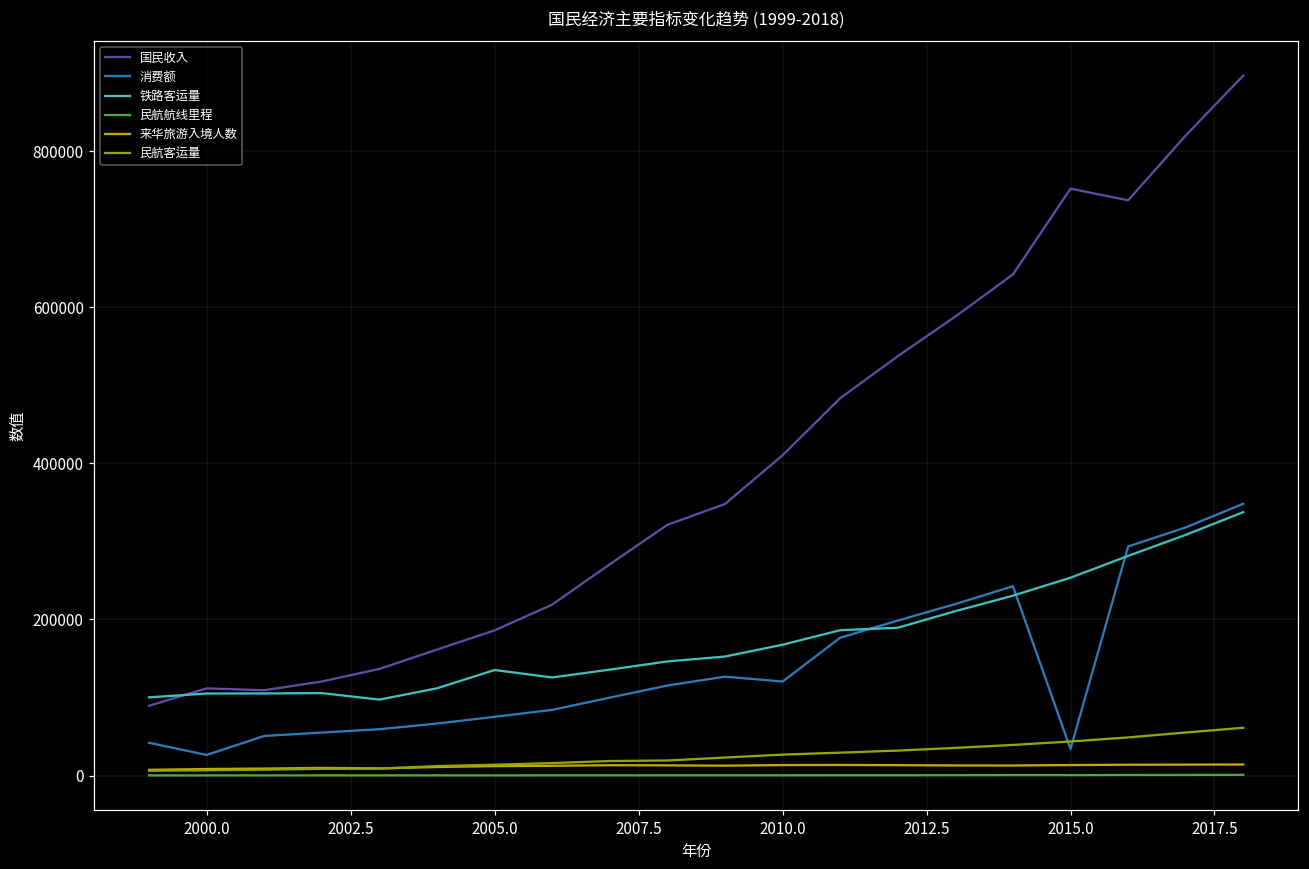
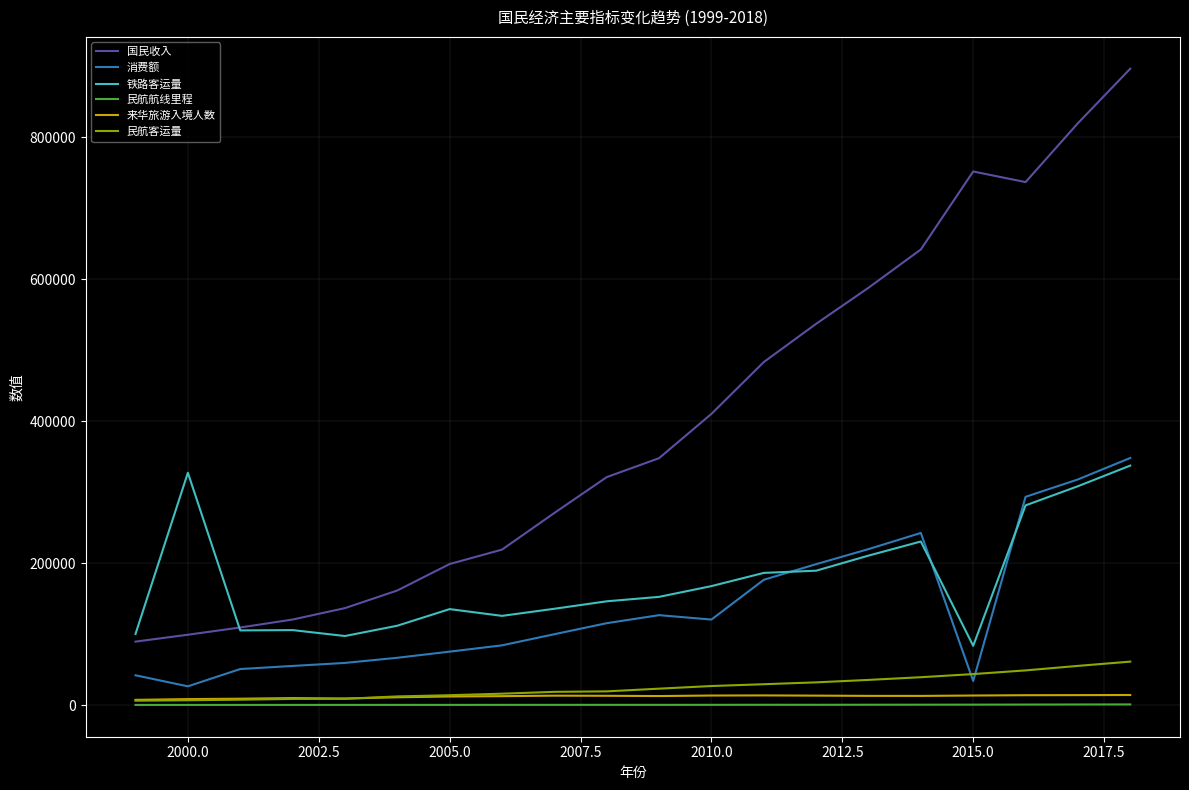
  {
    "国民收入": {
-     "2000.0": 110000,
-     "2005.0": 190000,
+     "2000.0": 100000,
+     "2005.0": 200000,
      "2010.0": 410000,
      "2015.0": 750000
    },
    "消费额": {
      "2000.0": 30000,
      "2005.0": 80000,
      "2010.0": 120000,
      "2015.0": 30000
    },
    "铁路客运量": {
-     "2000.0": 110000,
+     "2000.0": 330000,
      "2005.0": 140000,
      "2010.0": 170000,
-     "2015.0": 250000
+     "2015.0": 80000
    },
    "民航航线里程": {
      "2000.0": 0,
      "2005.0": 0,
      "2010.0": 0,
      "2015.0": 0
    }
  }
